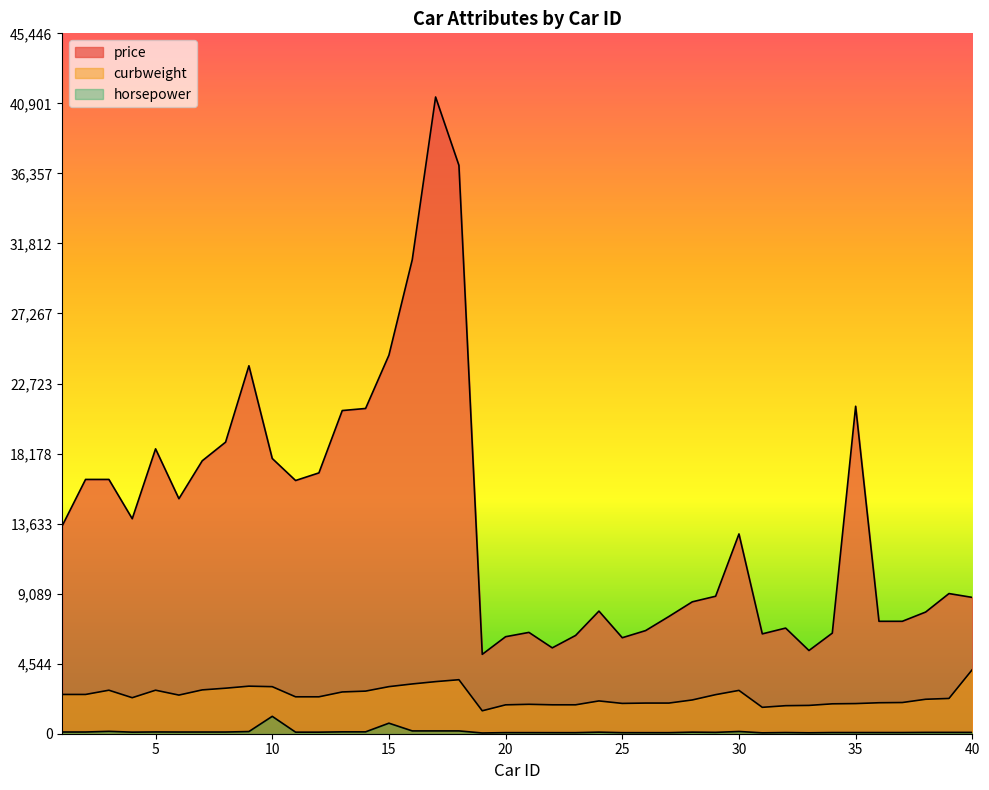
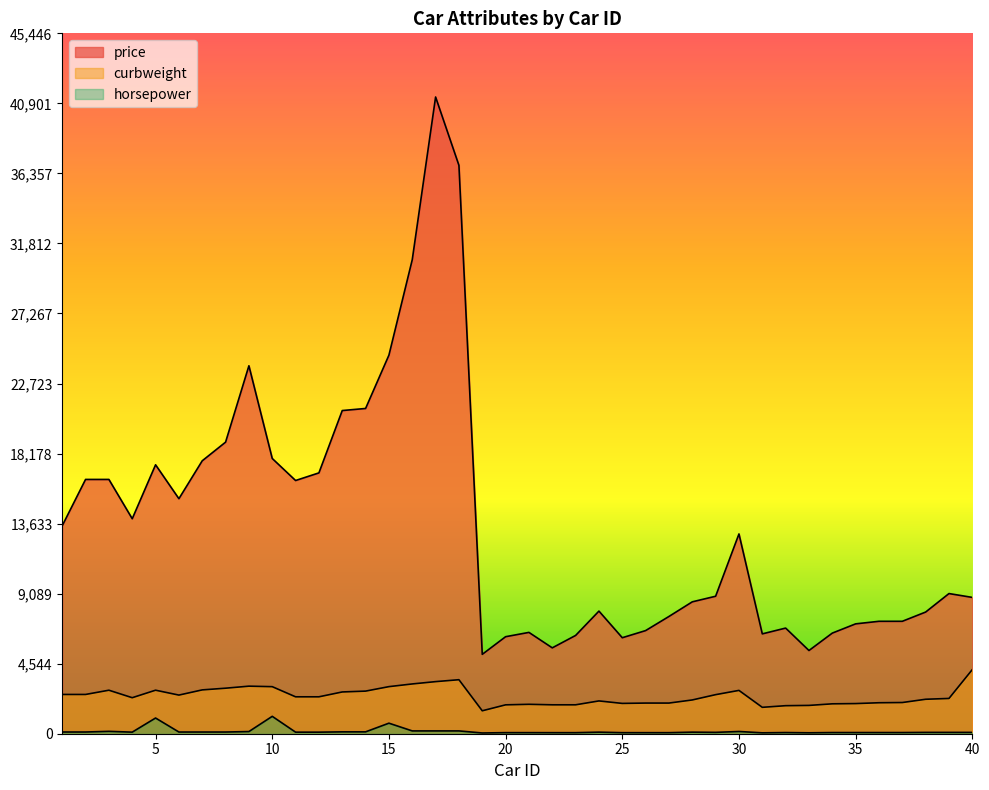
  {
    "price": {
-     "5": "18,500",
+     "5": "17,500",
      "10": "17,900",
      "15": "24,600",
      "20": "6,300",
      "25": "6,200",
      "30": "13,000",
-     "35": "21,200",
+     "35": "7,100",
      "40": "8,800"
    },
    "curbweight": {
      "5": "2,800",
      "10": "3,100",
      "15": "3,100",
      "20": "1,900",
      "25": "2,000",
      "30": "2,800",
      "35": "2,000",
      "40": "4,200"
    },
    "horsepower": {
-     "5": "100",
+     "5": "1,000",
      "10": "1,100",
      "15": "700",
      "20": "100",
      "25": "100",
      "30": "100",
      "35": "100",
      "40": "100"
    }
  }
